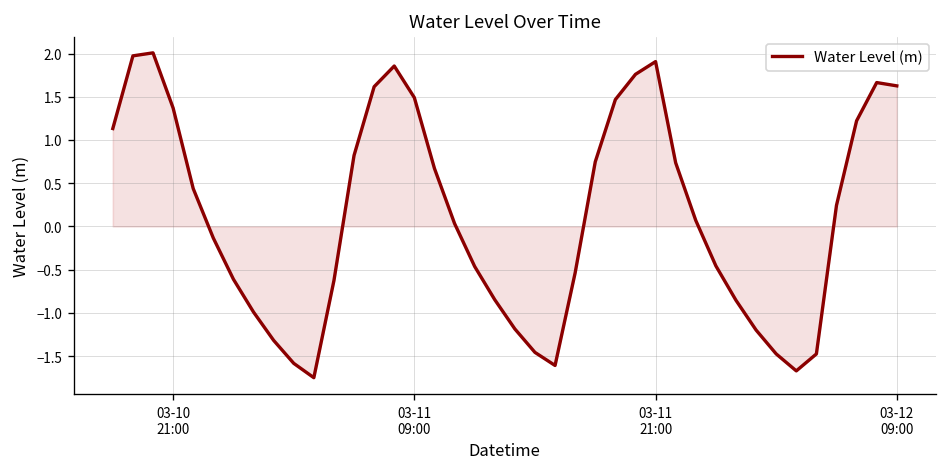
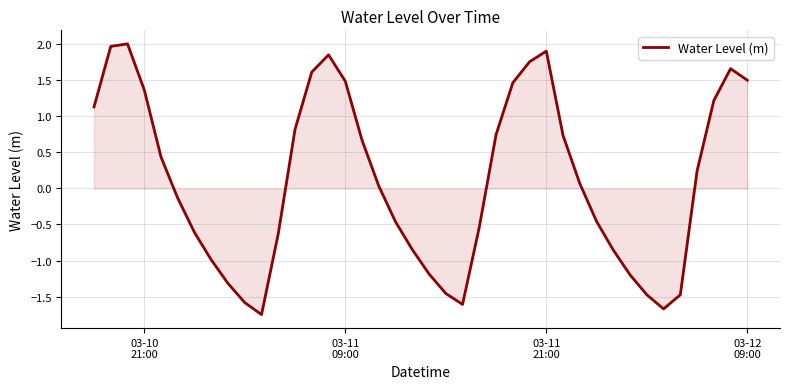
  {
    "Water Level (m)": {
-     "03-12 09:00": 1.6
+     "03-12 09:00": 1.5
    }
  }
